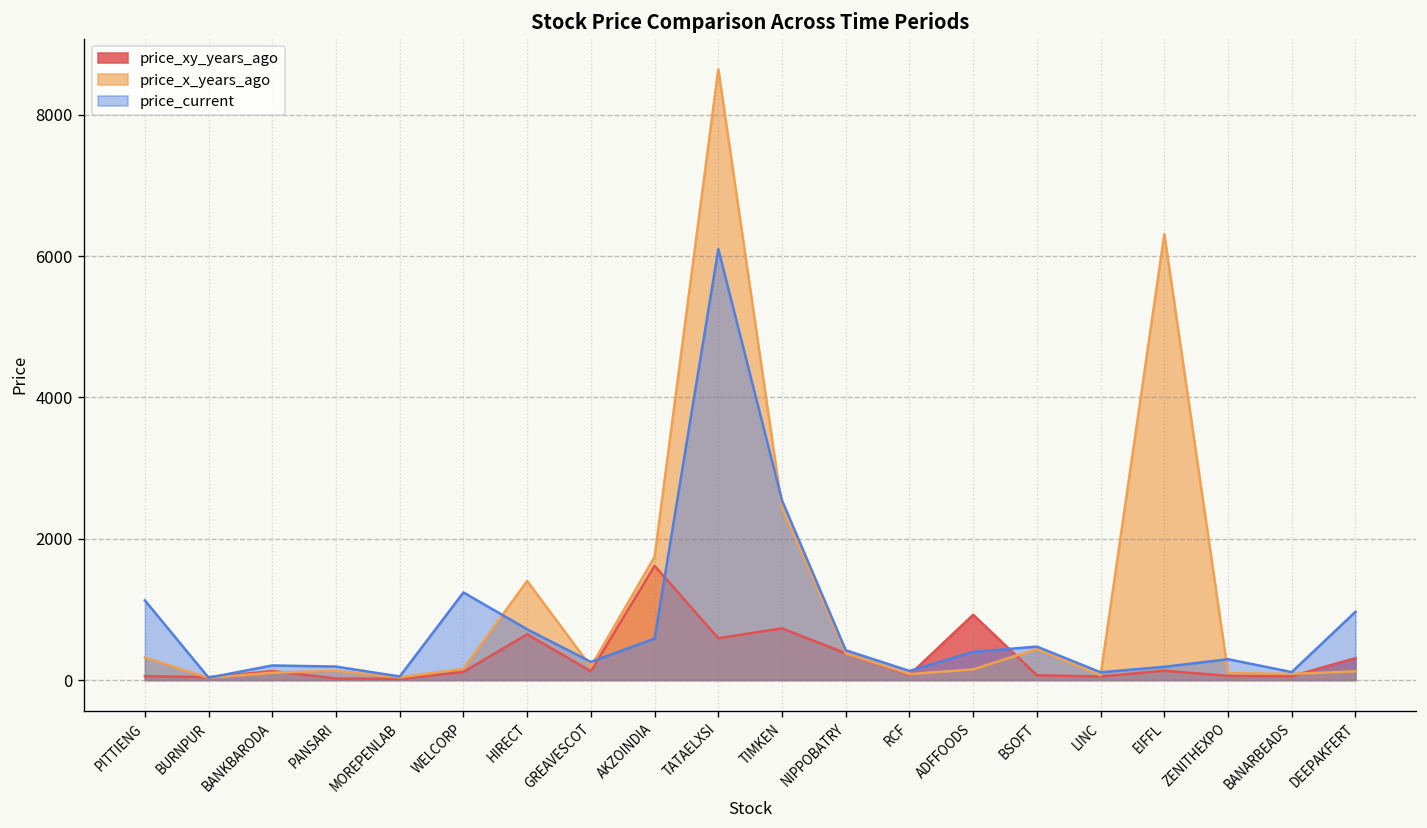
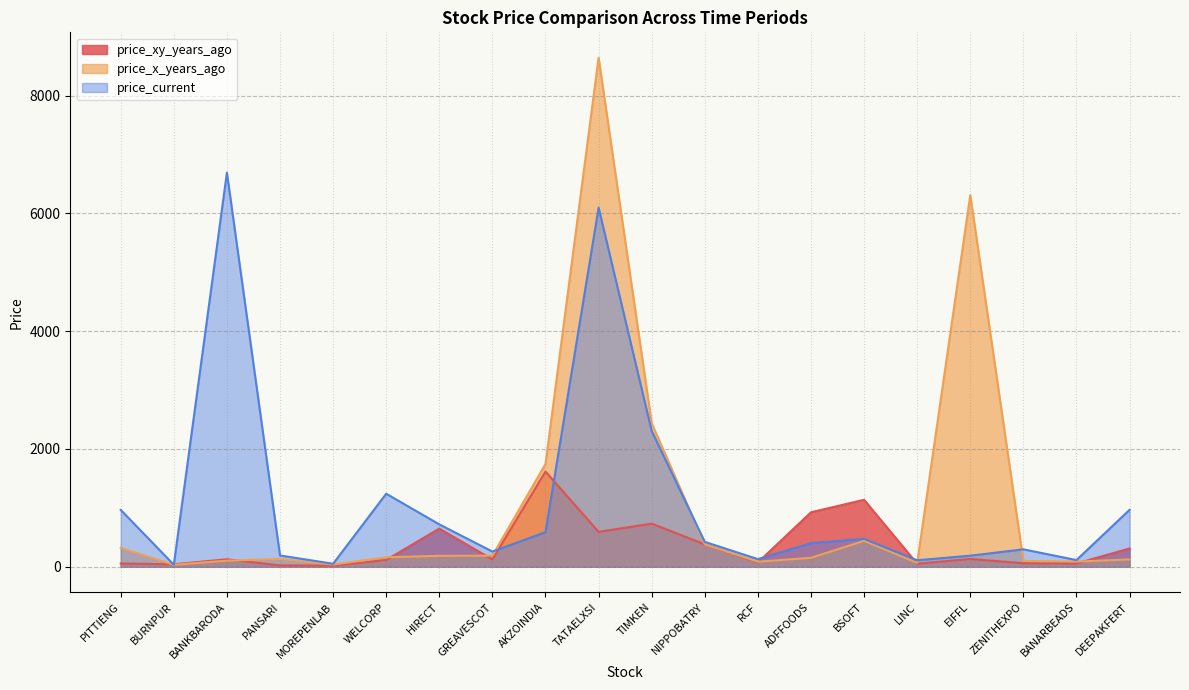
  {
    "price_xy_years_ago": {
      "PITTIENG": 100,
      "PANSARI": 0,
      "WELCORP": 100,
      "HIRECT": 600,
      "GREAVESCOT": 100,
      "AKZOINDIA": 1600,
      "TATAELXSI": 600,
      "TIMKEN": 700,
      "ADFFOODS": 900,
-     "BSOFT": 100,
+     "BSOFT": 1100,
      "EIFFL": 100,
      "DEEPAKFERT": 300
    },
    "price_x_years_ago": {
      "PITTIENG": 300,
      "PANSARI": 100,
      "WELCORP": 200,
-     "HIRECT": 1400,
+     "HIRECT": 200,
      "GREAVESCOT": 200,
      "AKZOINDIA": 1700,
      "TATAELXSI": 8600,
      "TIMKEN": 2400,
      "ADFFOODS": 200,
      "EIFFL": 6300,
      "DEEPAKFERT": 100
    },
    "price_current": {
-     "PITTIENG": 1100,
-     "BANKBARODA": 200,
+     "PITTIENG": 1000,
+     "BANKBARODA": 6700,
      "PANSARI": 200,
      "WELCORP": 1200,
      "HIRECT": 700,
      "GREAVESCOT": 300,
      "AKZOINDIA": 600,
      "TATAELXSI": 6100,
-     "TIMKEN": 2500,
+     "TIMKEN": 2300,
      "RCF": 100,
      "ADFFOODS": 400,
      "LINC": 100,
      "EIFFL": 200,
      "ZENITHEXPO": 300,
      "DEEPAKFERT": 1000
    }
  }
